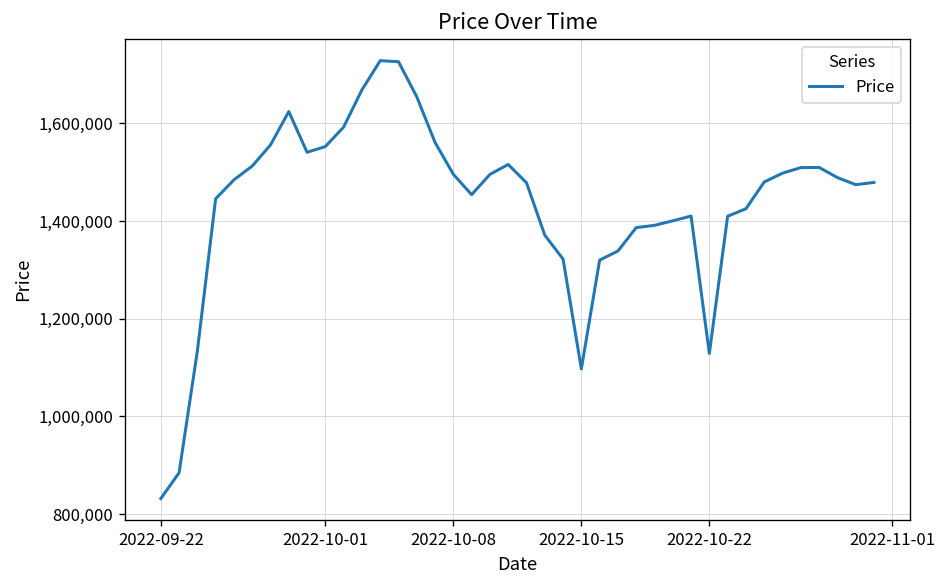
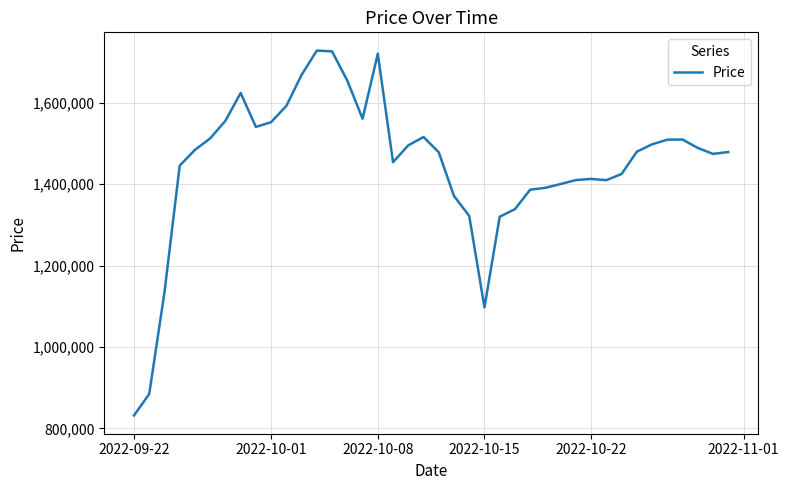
  {
    "2022-09-22": "830,000",
    "2022-10-01": "1,550,000",
-   "2022-10-08": "1,500,000",
+   "2022-10-08": "1,720,000",
    "2022-10-15": "1,100,000",
-   "2022-10-22": "1,130,000"
+   "2022-10-22": "1,410,000"
  }
